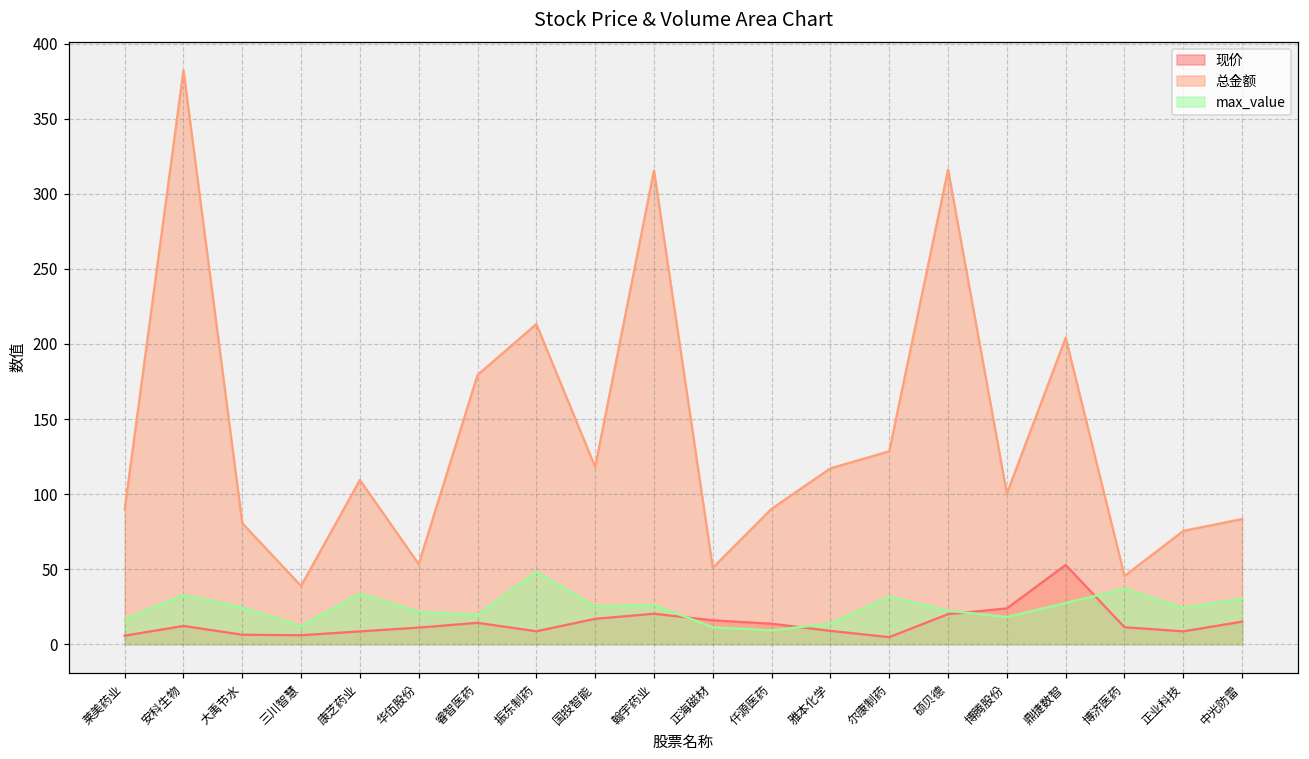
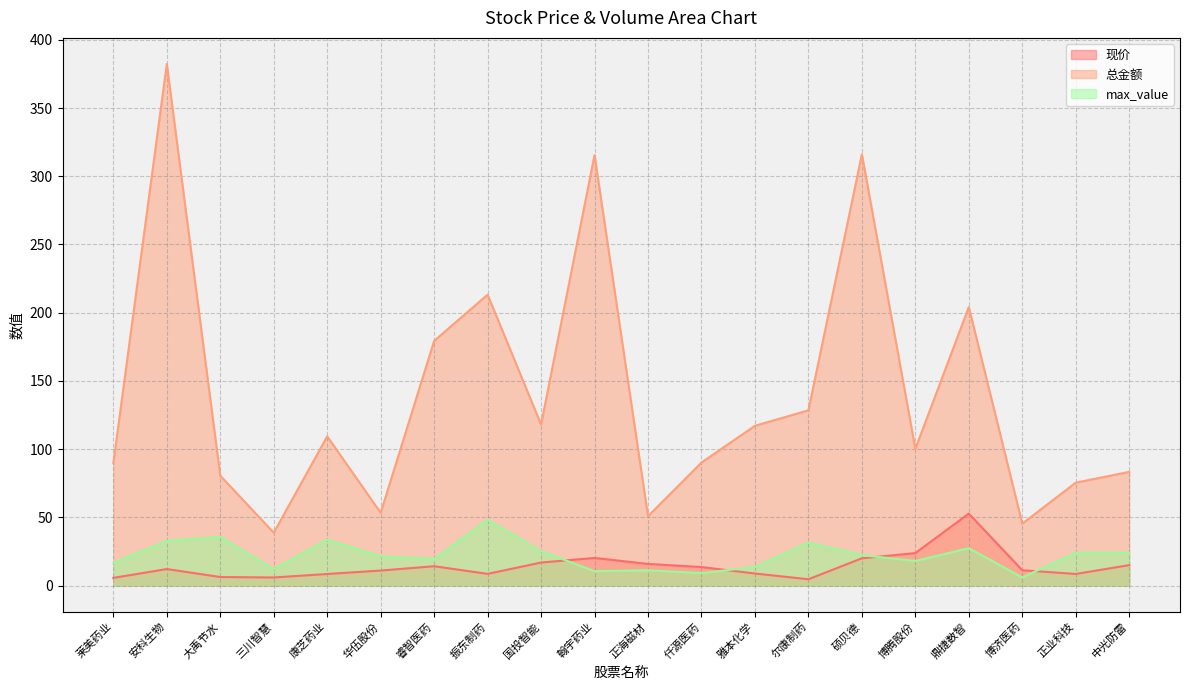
  {
    "max_value": {
      "莱美药业": 17,
      "安科生物": 33,
-     "大禹节水": 24,
+     "大禹节水": 36,
      "三川智慧": 12,
      "康芝药业": 34,
      "华伍股份": 22,
      "睿智医药": 19,
      "振东制药": 48,
      "国投智能": 25,
-     "翰宇药业": 26,
+     "翰宇药业": 11,
      "正海磁材": 11,
      "仟源医药": 9,
      "雅本化学": 14,
      "尔康制药": 32,
      "硕贝德": 22,
      "博腾股份": 18,
      "鼎捷数智": 27,
-     "博济医药": 37,
+     "博济医药": 6,
      "正业科技": 24,
-     "中光防雷": 30
+     "中光防雷": 24
    }
  }
